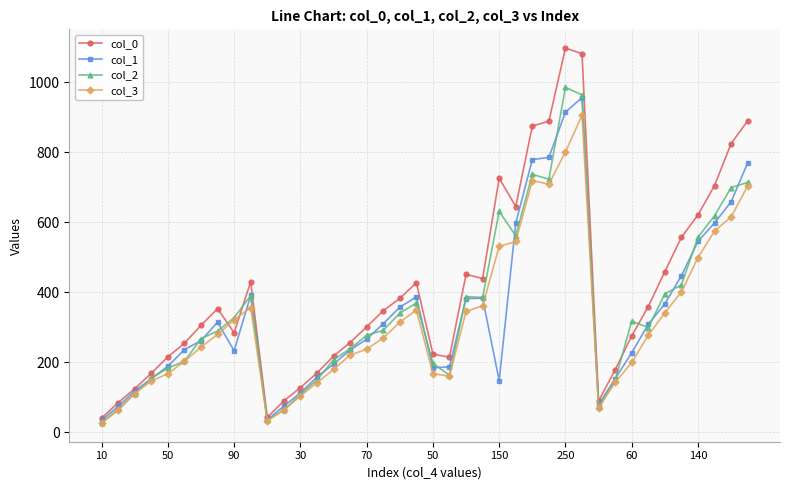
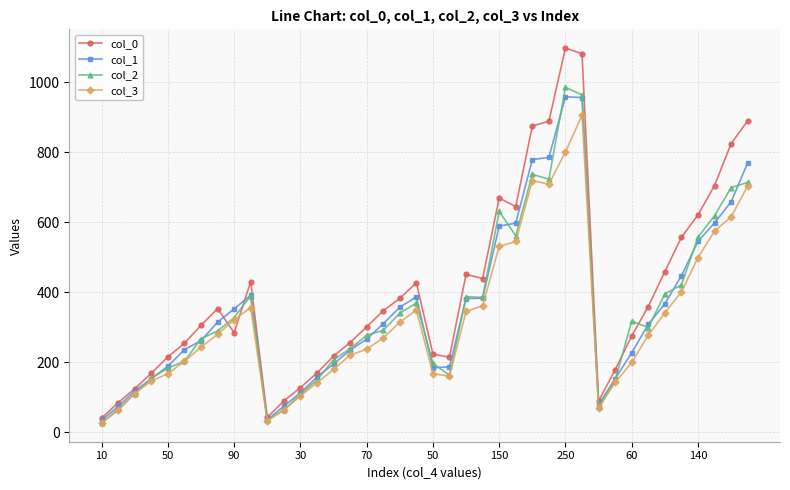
  {
    "col_0": {
      "90": 280,
      "70": 300,
-     "150": 730,
+     "150": 670,
      "250": 1100,
      "60": 280,
      "140": 620
    },
    "col_1": {
-     "90": 230,
+     "90": 350,
      "70": 270,
-     "150": 150,
-     "250": 910,
+     "150": 590,
+     "250": 960,
      "60": 230,
      "140": 550
    },
    "col_2": {
      "70": 280,
      "150": 630,
      "250": 990,
      "60": 320,
      "140": 560
    },
    "col_3": {
      "70": 240,
      "150": 530,
      "250": 800,
      "60": 200,
      "140": 500
    }
  }
